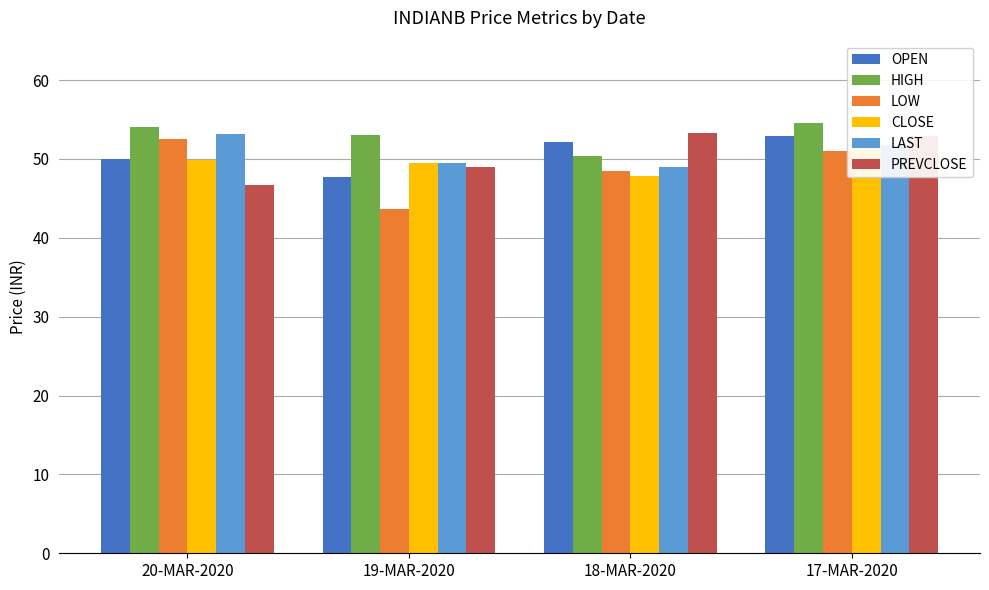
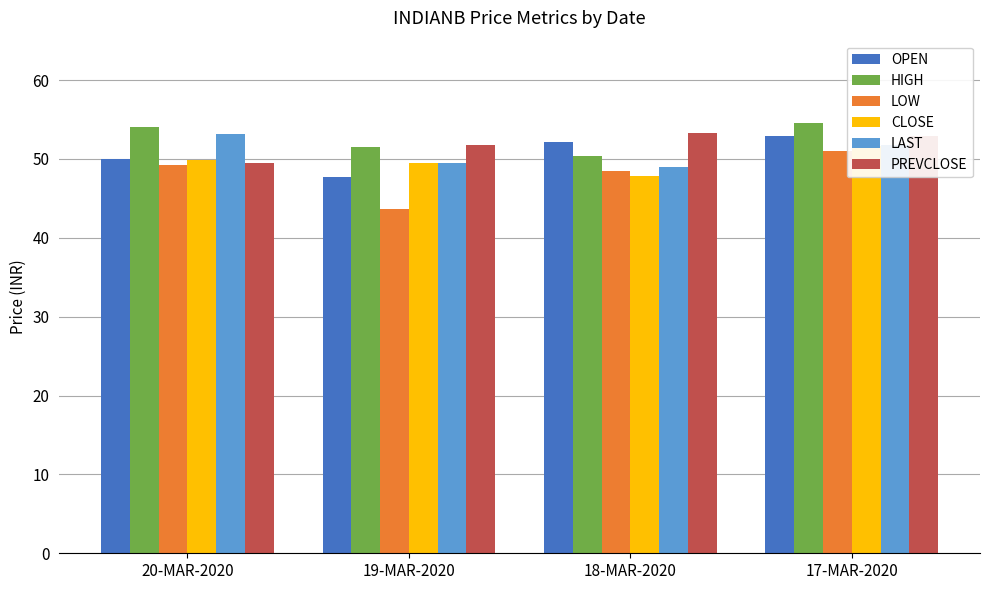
  {
    "HIGH": {
      "20-MAR-2020": 54,
-     "19-MAR-2020": 53,
+     "19-MAR-2020": 52,
      "18-MAR-2020": 50,
      "17-MAR-2020": 55
    },
    "LOW": {
-     "20-MAR-2020": 52,
+     "20-MAR-2020": 49,
      "19-MAR-2020": 44,
      "18-MAR-2020": 49,
      "17-MAR-2020": 51
    },
    "CLOSE": {
      "20-MAR-2020": 50,
      "19-MAR-2020": 49,
      "18-MAR-2020": 48
    },
    "PREVCLOSE": {
-     "20-MAR-2020": 47,
-     "19-MAR-2020": 49,
+     "20-MAR-2020": 49,
+     "19-MAR-2020": 52,
      "18-MAR-2020": 53
    }
  }
